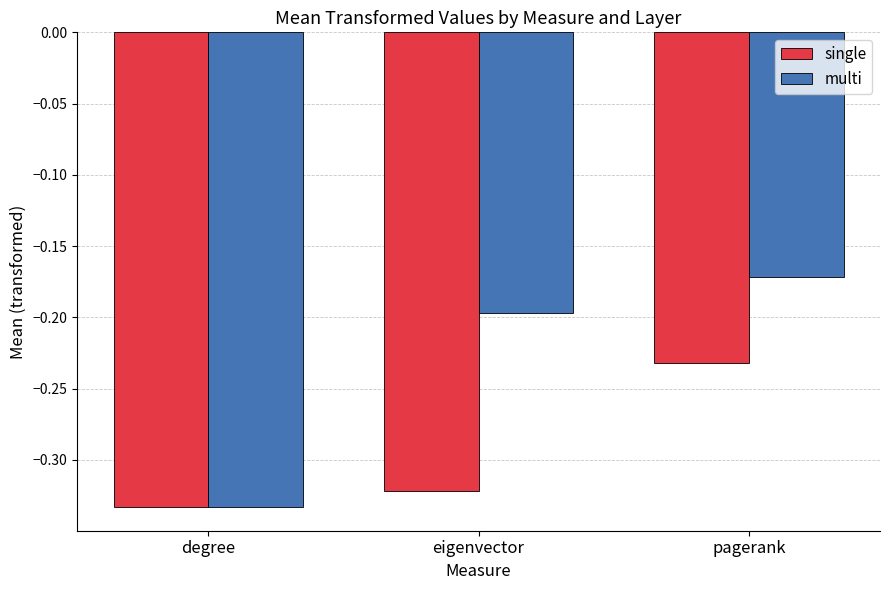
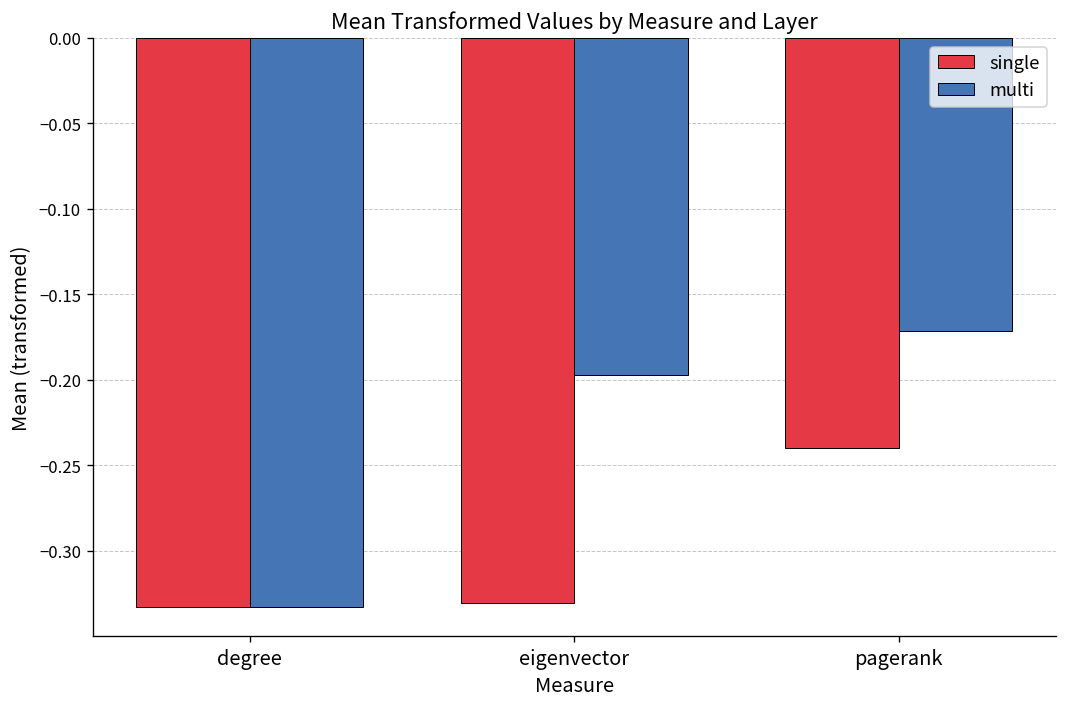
  {
    "single": {
      "degree": -0.333,
-     "eigenvector": -0.322,
-     "pagerank": -0.232
+     "eigenvector": -0.330,
+     "pagerank": -0.240
    },
    "multi": {
      "degree": -0.333,
      "eigenvector": -0.197,
      "pagerank": -0.171
    }
  }
